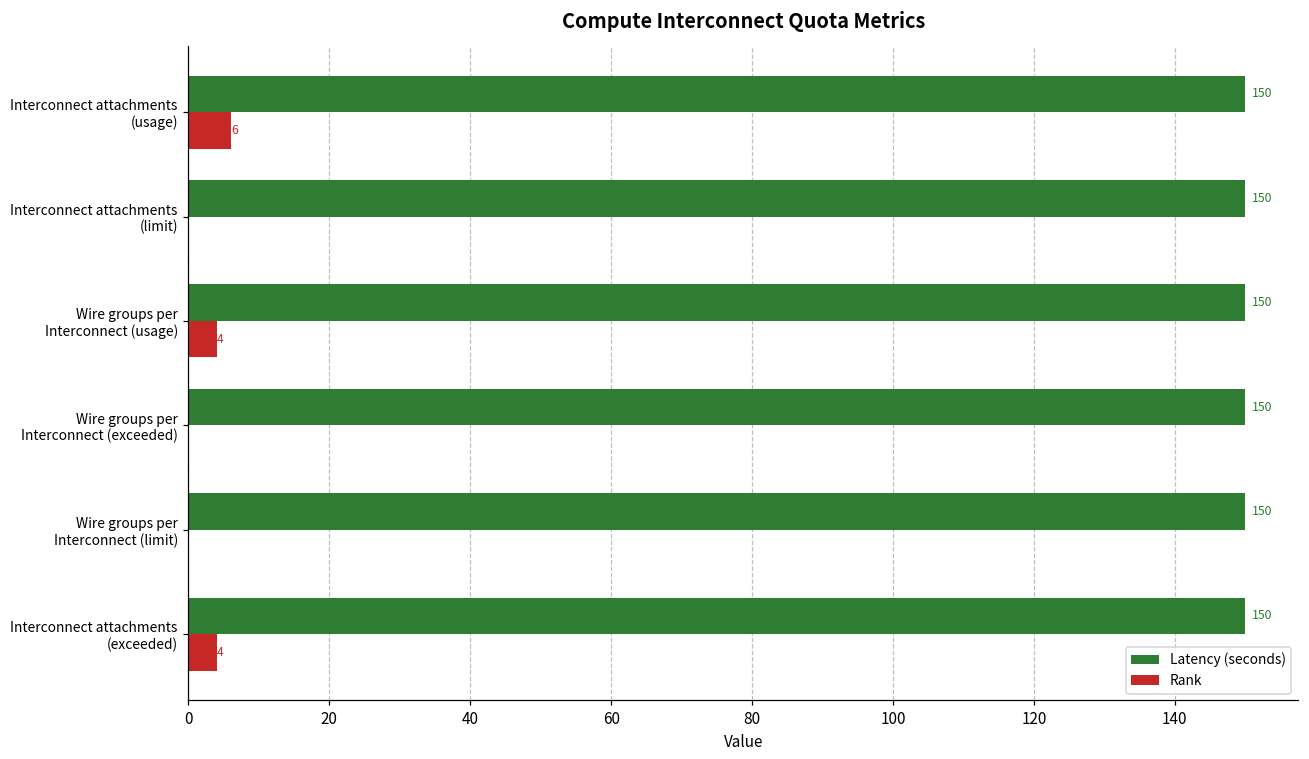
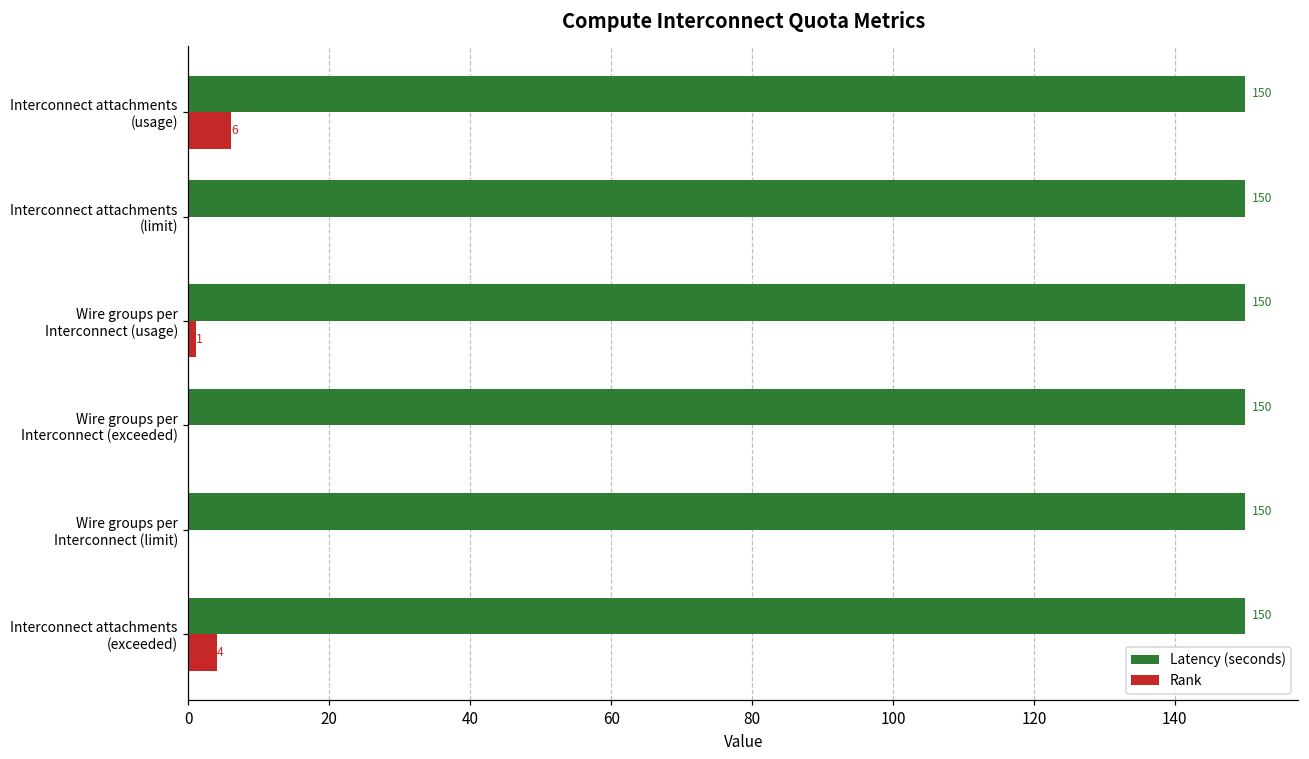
  {
    "Latency (seconds)": {
      "Interconnect attachments (usage)": 150,
      "Interconnect attachments (limit)": 150,
      "Wire groups per Interconnect (usage)": 150,
      "Wire groups per Interconnect (exceeded)": 150,
      "Wire groups per Interconnect (limit)": 150,
      "Interconnect attachments (exceeded)": 150
    },
    "Rank": {
      "Interconnect attachments (usage)": 6,
-     "Wire groups per Interconnect (usage)": 4,
+     "Wire groups per Interconnect (usage)": 1,
      "Interconnect attachments (exceeded)": 4
    }
  }
